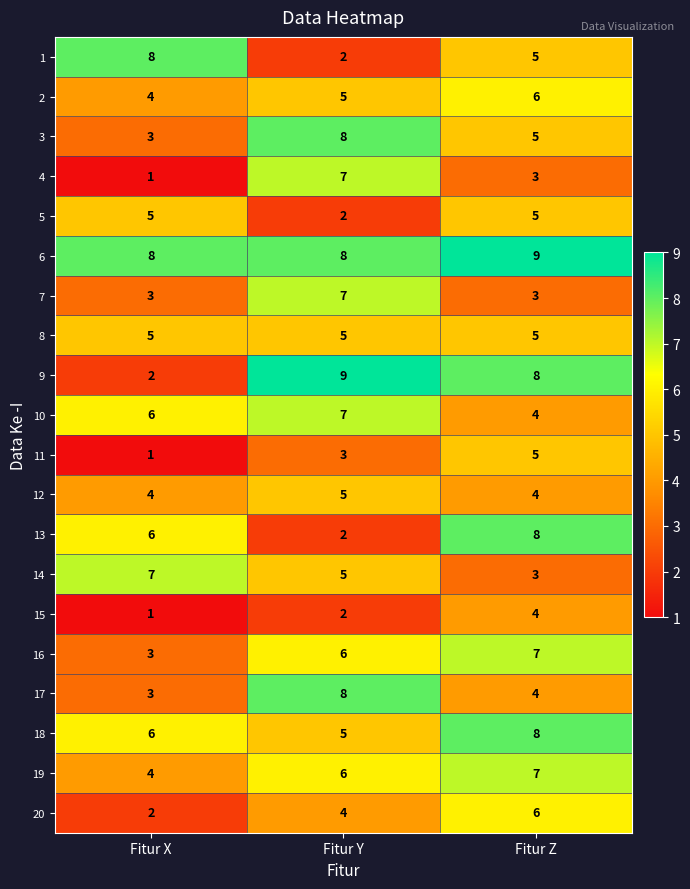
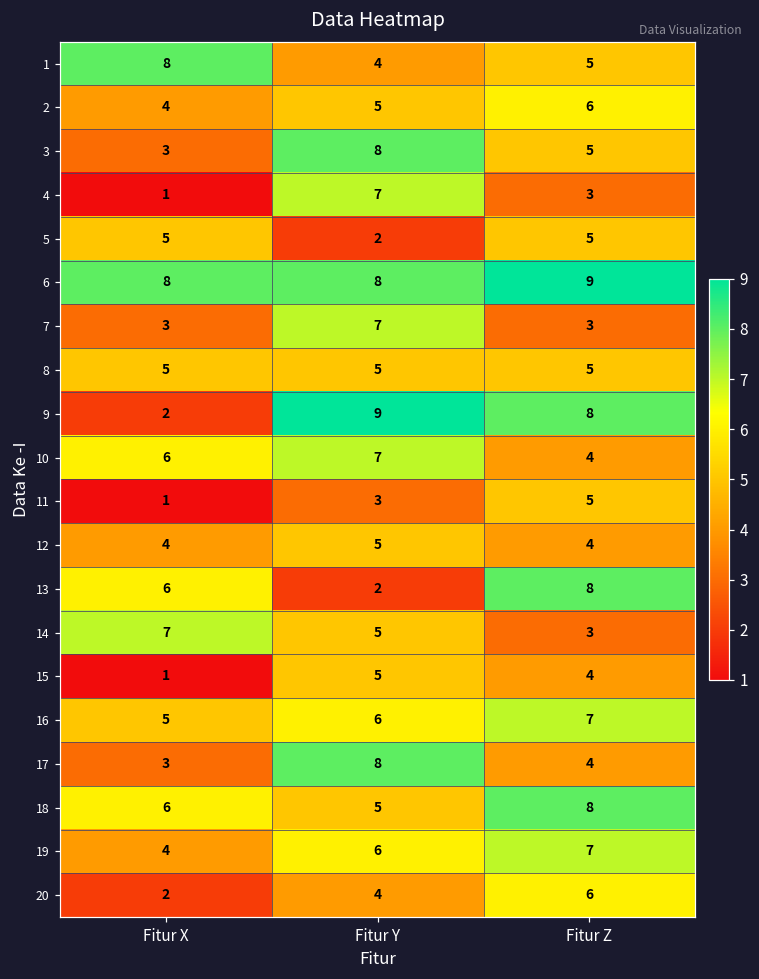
  {
    "1": {
      "Fitur X": 8,
-     "Fitur Y": 2,
+     "Fitur Y": 4,
      "Fitur Z": 5
    },
    "2": {
      "Fitur X": 4,
      "Fitur Y": 5,
      "Fitur Z": 6
    },
    "3": {
      "Fitur X": 3,
      "Fitur Y": 8,
      "Fitur Z": 5
    },
    "4": {
      "Fitur X": 1,
      "Fitur Y": 7,
      "Fitur Z": 3
    },
    "5": {
      "Fitur X": 5,
      "Fitur Y": 2,
      "Fitur Z": 5
    },
    "6": {
      "Fitur X": 8,
      "Fitur Y": 8,
      "Fitur Z": 9
    },
    "7": {
      "Fitur X": 3,
      "Fitur Y": 7,
      "Fitur Z": 3
    },
    "8": {
      "Fitur X": 5,
      "Fitur Y": 5,
      "Fitur Z": 5
    },
    "9": {
      "Fitur X": 2,
      "Fitur Y": 9,
      "Fitur Z": 8
    },
    "10": {
      "Fitur X": 6,
      "Fitur Y": 7,
      "Fitur Z": 4
    },
    "11": {
      "Fitur X": 1,
      "Fitur Y": 3,
      "Fitur Z": 5
    },
    "12": {
      "Fitur X": 4,
      "Fitur Y": 5,
      "Fitur Z": 4
    },
    "13": {
      "Fitur X": 6,
      "Fitur Y": 2,
      "Fitur Z": 8
    },
    "14": {
      "Fitur X": 7,
      "Fitur Y": 5,
      "Fitur Z": 3
    },
    "15": {
      "Fitur X": 1,
-     "Fitur Y": 2,
+     "Fitur Y": 5,
      "Fitur Z": 4
    },
    "16": {
-     "Fitur X": 3,
+     "Fitur X": 5,
      "Fitur Y": 6,
      "Fitur Z": 7
    },
    "17": {
      "Fitur X": 3,
      "Fitur Y": 8,
      "Fitur Z": 4
    },
    "18": {
      "Fitur X": 6,
      "Fitur Y": 5,
      "Fitur Z": 8
    },
    "19": {
      "Fitur X": 4,
      "Fitur Y": 6,
      "Fitur Z": 7
    },
    "20": {
      "Fitur X": 2,
      "Fitur Y": 4,
      "Fitur Z": 6
    }
  }
